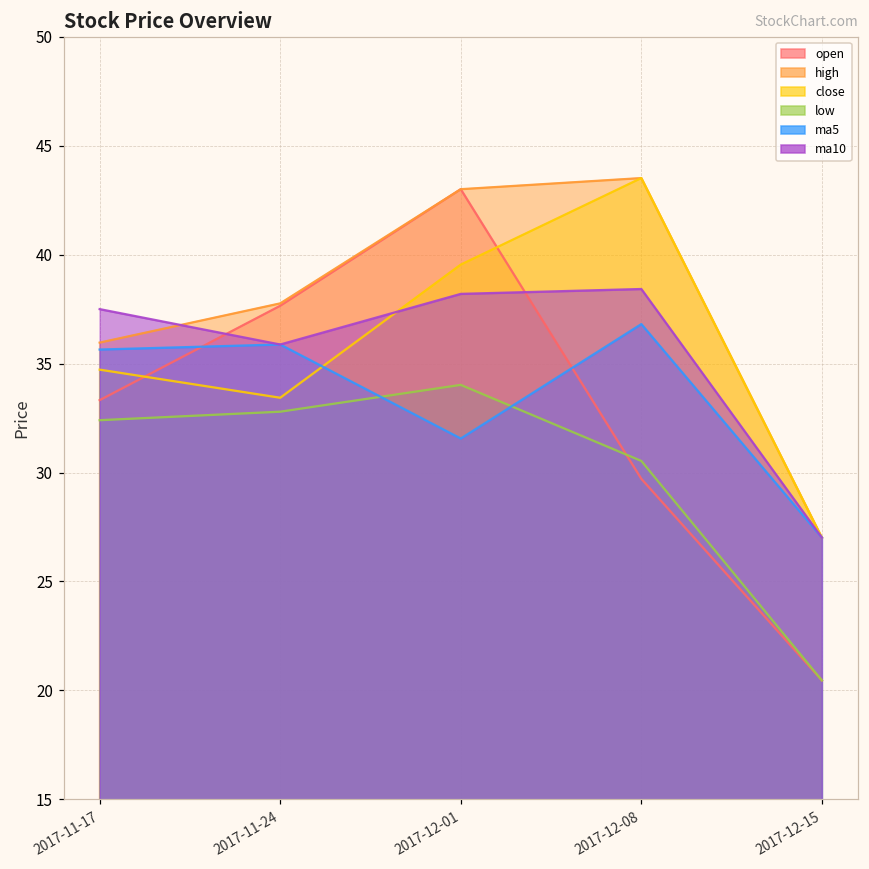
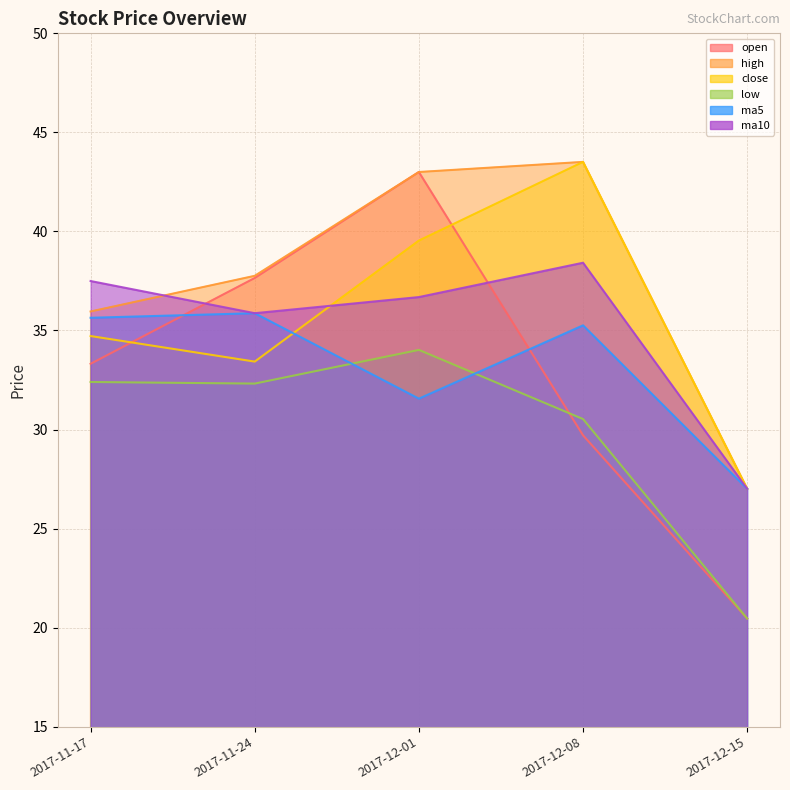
  {
    "low": {
      "2017-11-17": 32.4,
-     "2017-11-24": 32.8,
+     "2017-11-24": 32.3,
      "2017-12-01": 34.0,
      "2017-12-08": 30.5
    },
    "ma5": {
      "2017-11-17": 35.6,
      "2017-12-01": 31.6,
-     "2017-12-08": 36.8
+     "2017-12-08": 35.3
    },
    "ma10": {
      "2017-11-17": 37.5,
-     "2017-12-01": 38.2,
+     "2017-12-01": 36.7,
      "2017-12-08": 38.4
    }
  }
